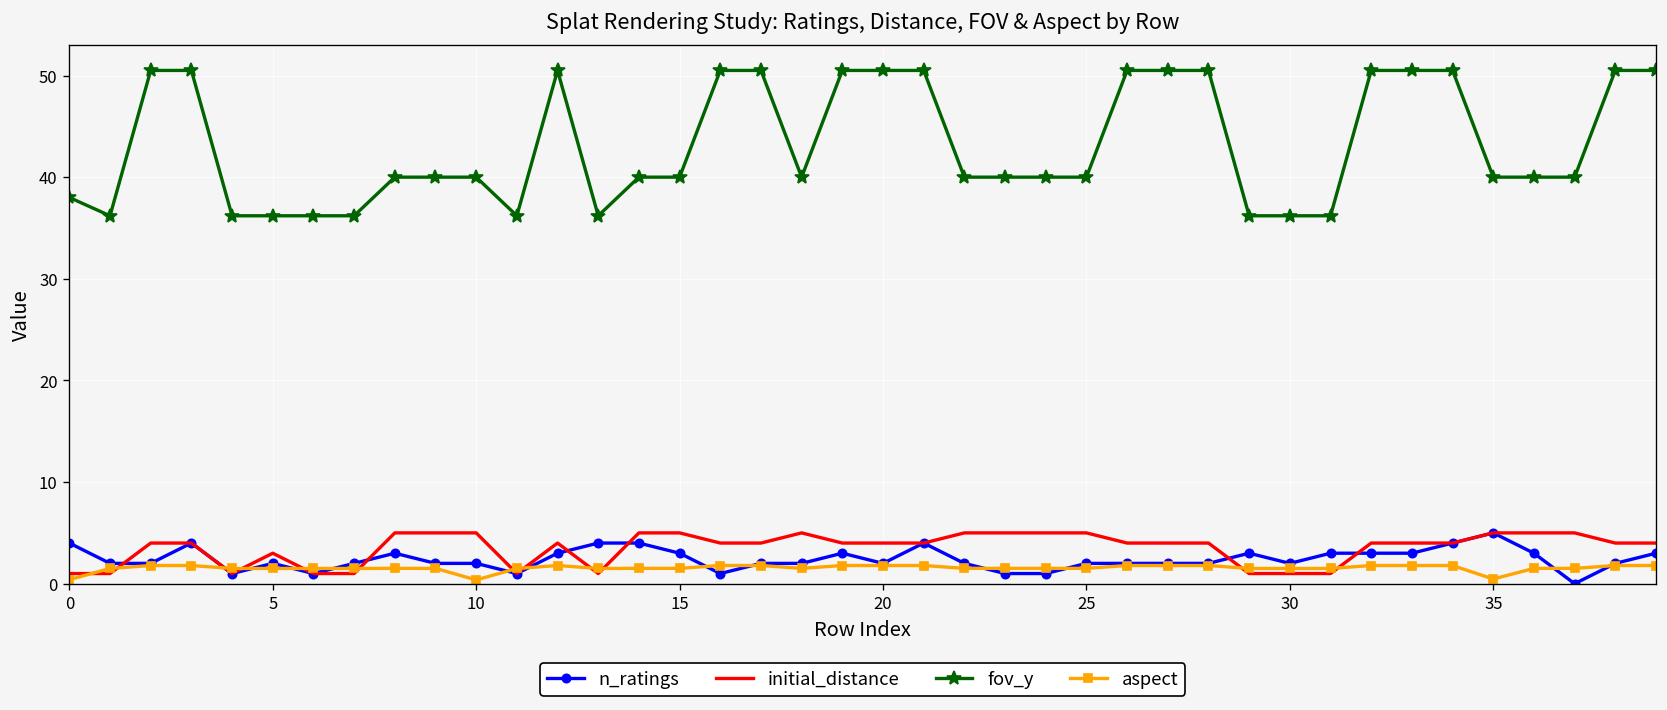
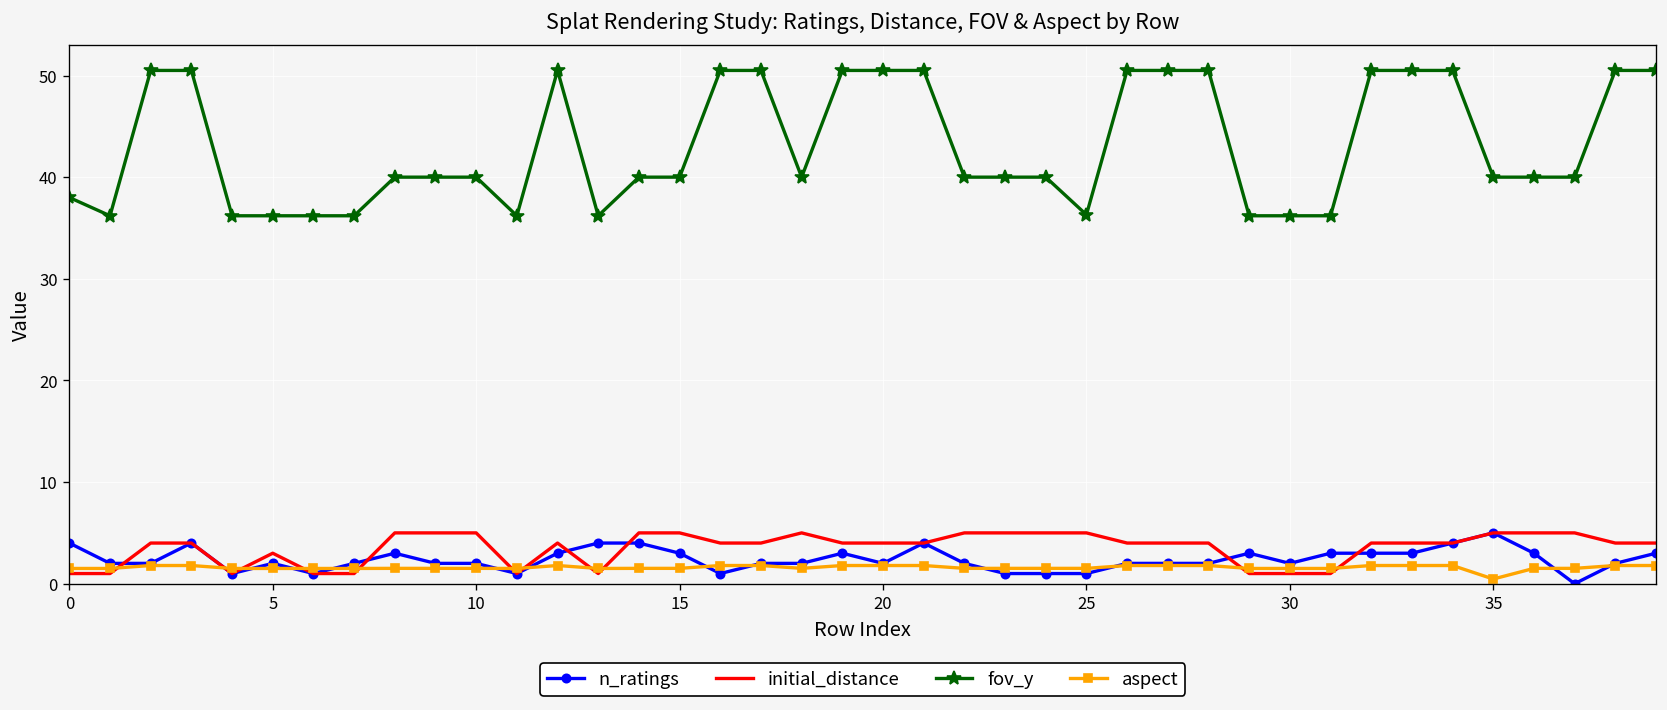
  {
    "n_ratings": {
      "0": 4,
      "5": 2,
      "10": 2,
      "15": 3,
-     "25": 2,
+     "25": 1,
      "30": 2
    },
    "initial_distance": {
      "0": 1,
      "5": 3,
      "10": 5,
      "15": 5,
      "20": 4,
      "25": 5,
      "30": 1
    },
    "fov_y": {
      "0": 38,
      "5": 36,
      "10": 40,
      "15": 40,
      "20": 51,
-     "25": 40,
+     "25": 36,
      "30": 36,
      "35": 40
    },
    "aspect": {
-     "0": 0,
+     "0": 2,
      "5": 2,
-     "10": 0,
+     "10": 2,
      "15": 2,
      "25": 2,
      "30": 2,
      "35": 0
    }
  }
